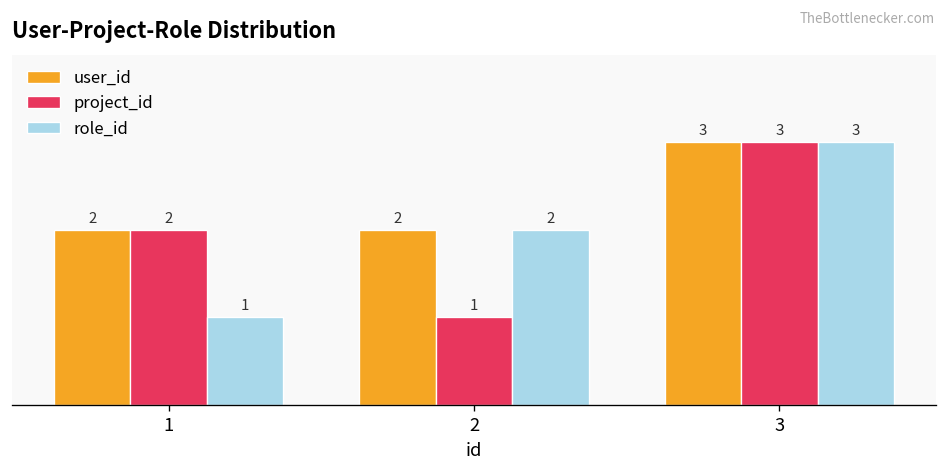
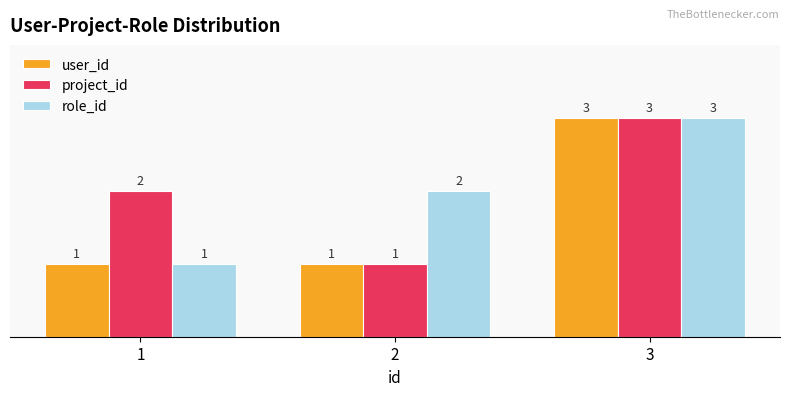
  {
    "user_id": {
-     "1": 2,
-     "2": 2,
+     "1": 1,
+     "2": 1,
      "3": 3
    },
    "project_id": {
      "1": 2,
      "2": 1,
      "3": 3
    },
    "role_id": {
      "1": 1,
      "2": 2,
      "3": 3
    }
  }
